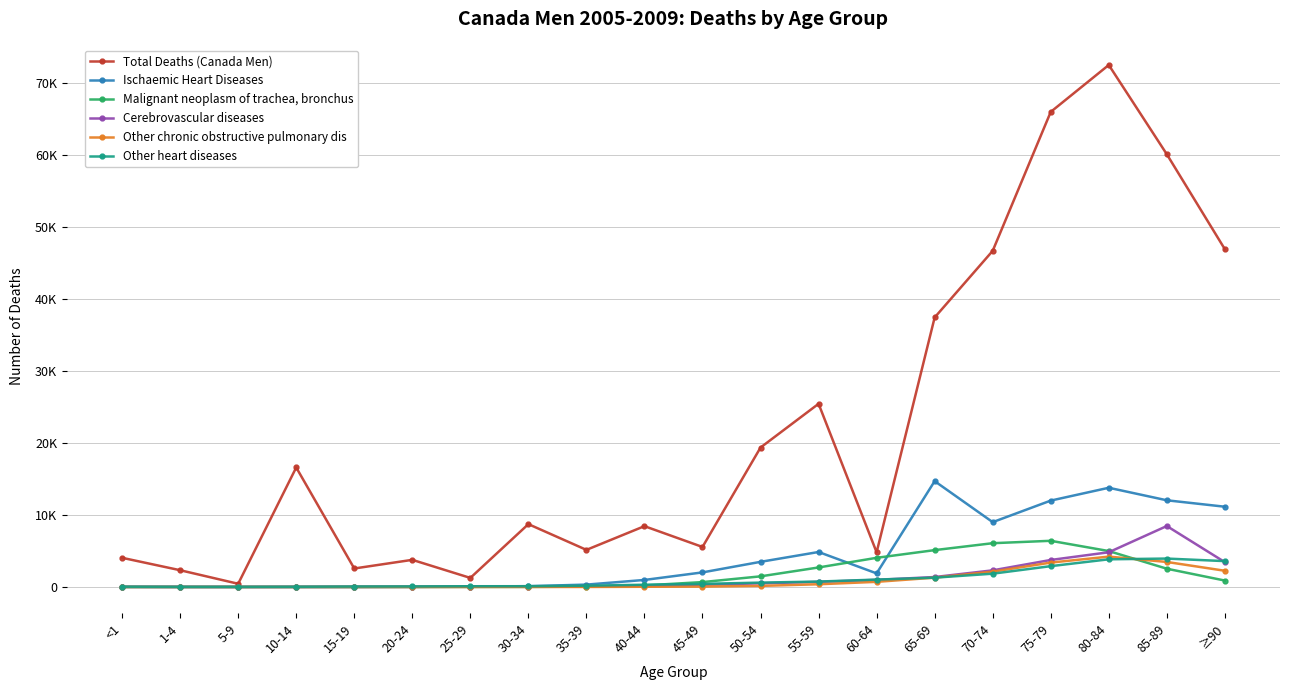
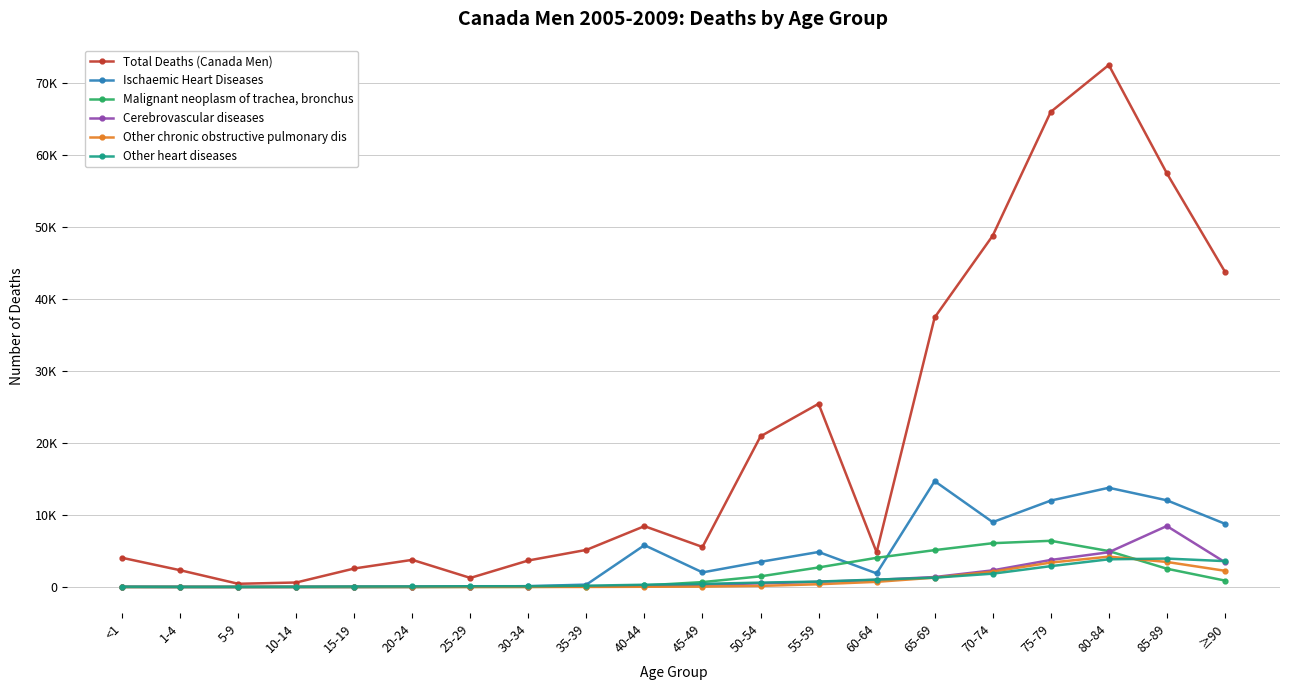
  {
    "Total Deaths (Canada Men)": {
      "<1": 4000,
      "1-4": 2000,
      "5-9": 0,
-     "10-14": 17000,
+     "10-14": 1000,
      "15-19": 3000,
      "20-24": 4000,
      "25-29": 1000,
-     "30-34": 9000,
+     "30-34": 4000,
      "35-39": 5000,
      "40-44": 8000,
      "45-49": 6000,
-     "50-54": 19000,
+     "50-54": 21000,
      "55-59": 25000,
      "60-64": 5000,
      "65-69": 37000,
-     "70-74": 47000,
+     "70-74": 49000,
      "75-79": 66000,
      "80-84": 73000,
-     "85-89": 60000,
-     "≥90": 47000
+     "85-89": 57000,
+     "≥90": 44000
    },
    "Ischaemic Heart Diseases": {
-     "40-44": 1000,
+     "40-44": 6000,
      "45-49": 2000,
      "50-54": 3000,
      "55-59": 5000,
      "60-64": 2000,
      "65-69": 15000,
      "70-74": 9000,
      "75-79": 12000,
      "80-84": 14000,
      "85-89": 12000,
-     "≥90": 11000
+     "≥90": 9000
    },
    "Cerebrovascular diseases": {
      "75-79": 4000,
      "85-89": 8000
    },
    "Other chronic obstructive pulmonary dis": {
      "50-54": 0,
      "75-79": 3000,
      "80-84": 4000,
      "85-89": 3000,
      "≥90": 2000
    }
  }
